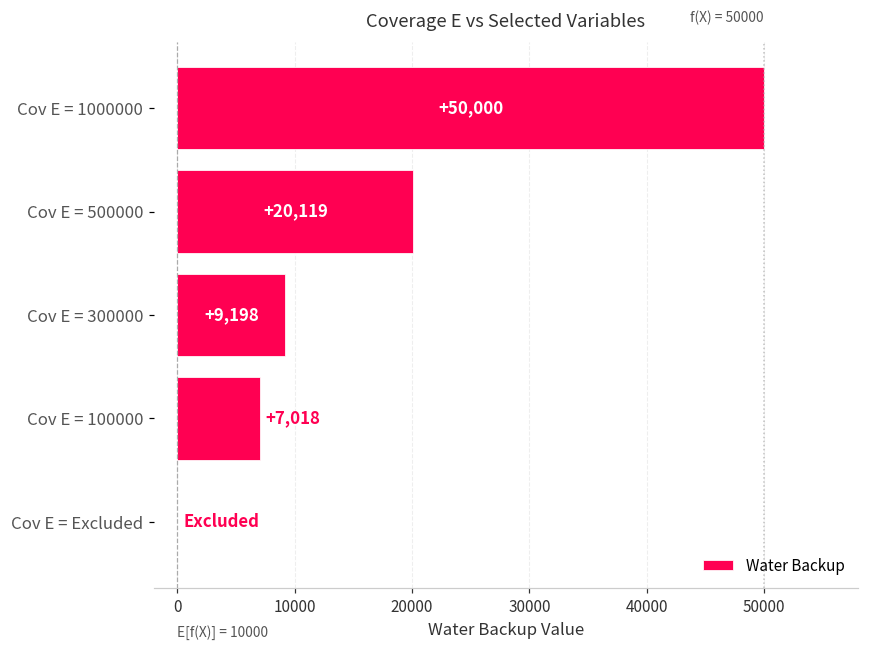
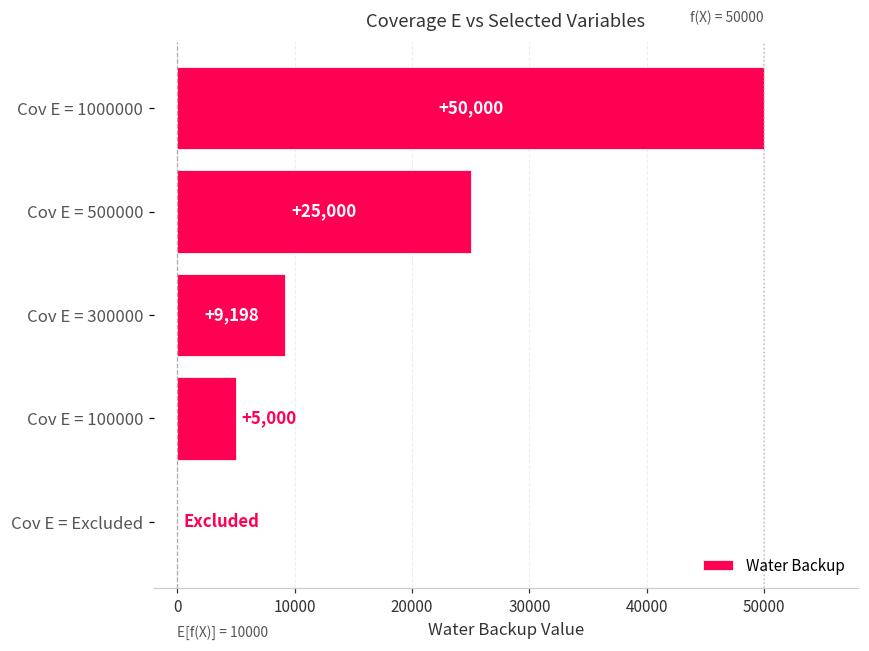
  {
    "Cov E = 1000000": "+50,000",
-   "Cov E = 500000": "+20,119",
+   "Cov E = 500000": "+25,000",
    "Cov E = 300000": "+9,198",
-   "Cov E = 100000": "+7,018"
+   "Cov E = 100000": "+5,000"
  }
